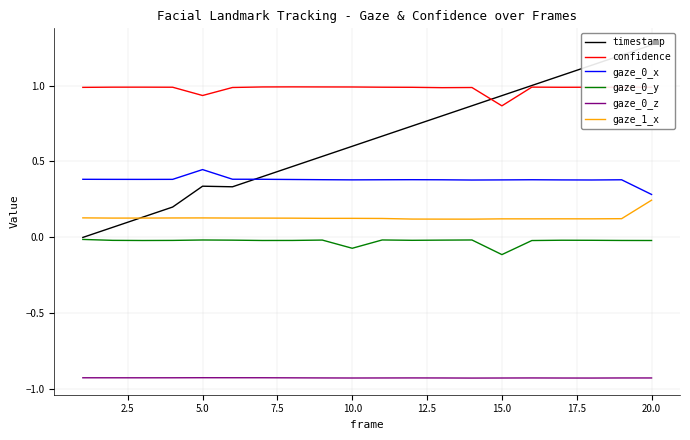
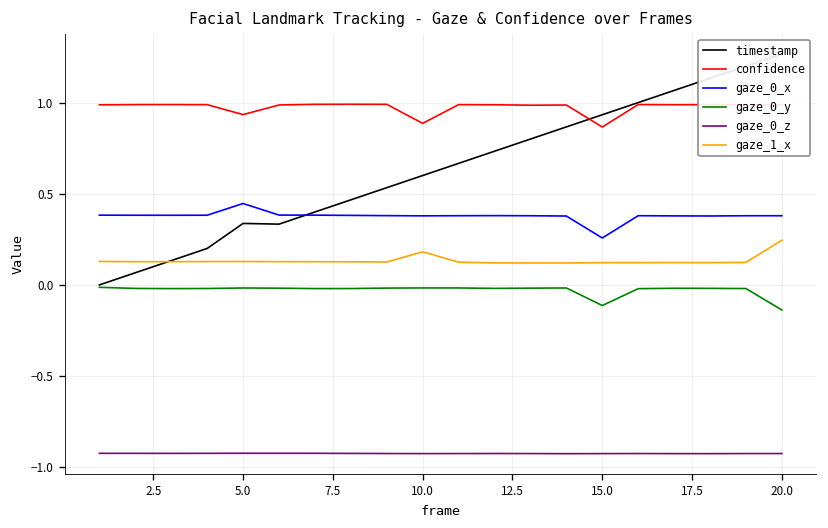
  {
    "timestamp": {
      "5.0": 0.34,
      "10.0": 0.60,
      "15.0": 0.93
    },
    "confidence": {
      "5.0": 0.93,
-     "10.0": 0.99,
+     "10.0": 0.89,
      "15.0": 0.87
    },
    "gaze_0_x": {
      "5.0": 0.45,
      "10.0": 0.38,
-     "15.0": 0.38,
-     "20.0": 0.28
+     "15.0": 0.26,
+     "20.0": 0.38
    },
    "gaze_0_y": {
      "5.0": -0.02,
-     "10.0": -0.07,
+     "10.0": -0.02,
      "15.0": -0.11,
-     "20.0": -0.02
+     "20.0": -0.14
    },
    "gaze_0_z": {
      "5.0": -0.92,
      "10.0": -0.93,
      "15.0": -0.93,
      "20.0": -0.92
    },
    "gaze_1_x": {
      "5.0": 0.13,
-     "10.0": 0.13,
+     "10.0": 0.18,
      "15.0": 0.12,
      "20.0": 0.25
    }
  }
